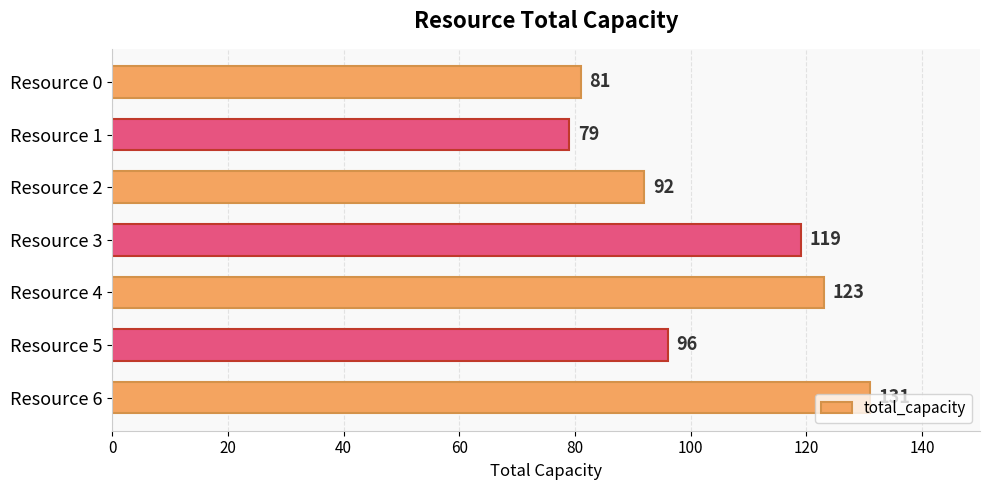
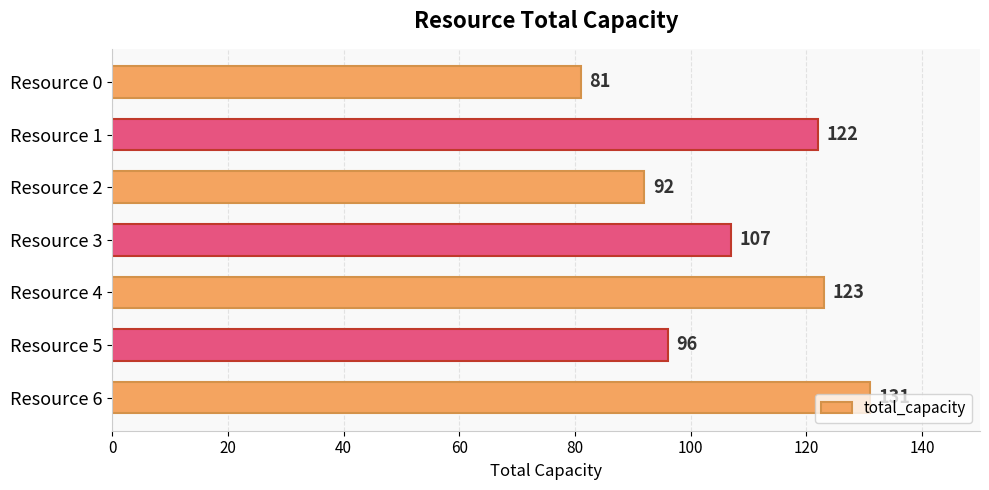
  {
    "Resource 0": 81,
-   "Resource 1": 79,
+   "Resource 1": 122,
    "Resource 2": 92,
-   "Resource 3": 119,
+   "Resource 3": 107,
    "Resource 4": 123,
    "Resource 5": 96
  }
